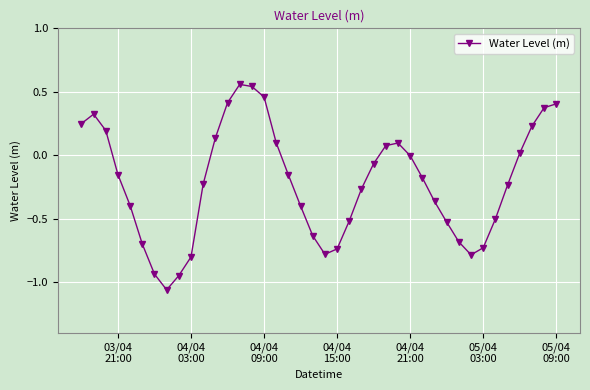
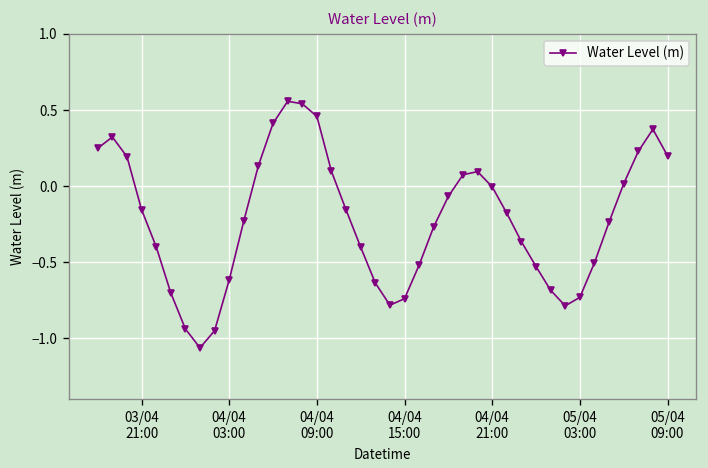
  {
    "03/04 21:00": -0.15,
-   "04/04 03:00": -0.80,
+   "04/04 03:00": -0.62,
    "04/04 09:00": 0.46,
    "04/04 15:00": -0.74,
    "04/04 21:00": 0.00,
    "05/04 03:00": -0.73,
-   "05/04 09:00": 0.40
+   "05/04 09:00": 0.20
  }
